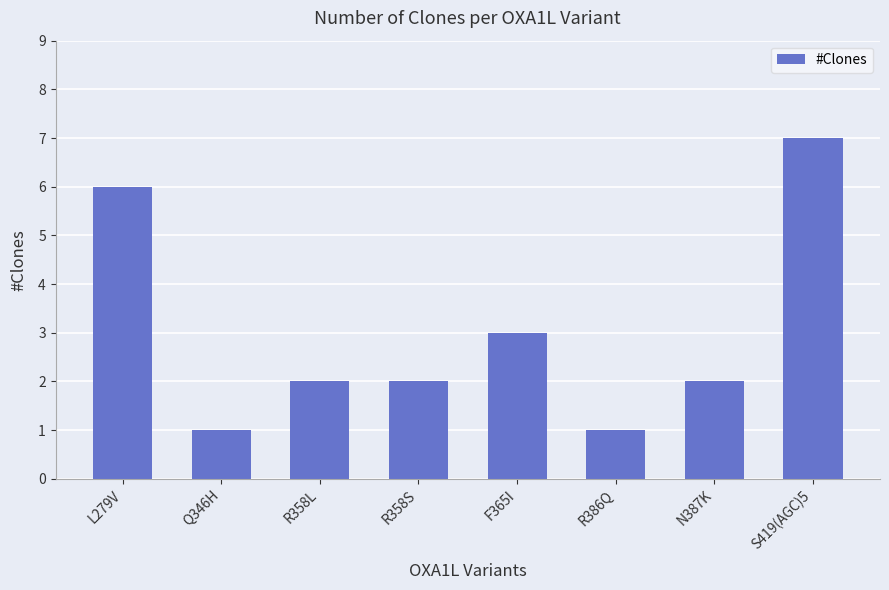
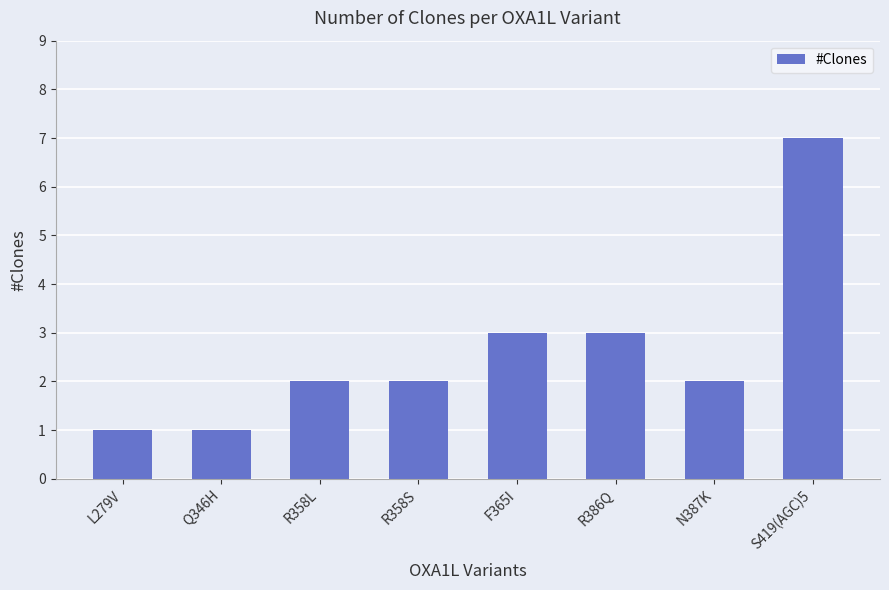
  {
-   "L279V": 6,
+   "L279V": 1,
    "Q346H": 1,
    "R358L": 2,
    "R358S": 2,
    "F365I": 3,
-   "R386Q": 1,
+   "R386Q": 3,
    "N387K": 2,
    "S419(AGC)5": 7
  }
